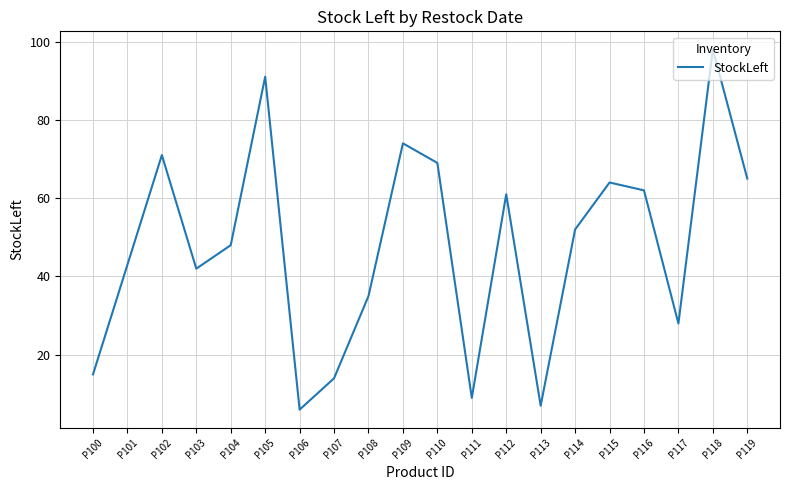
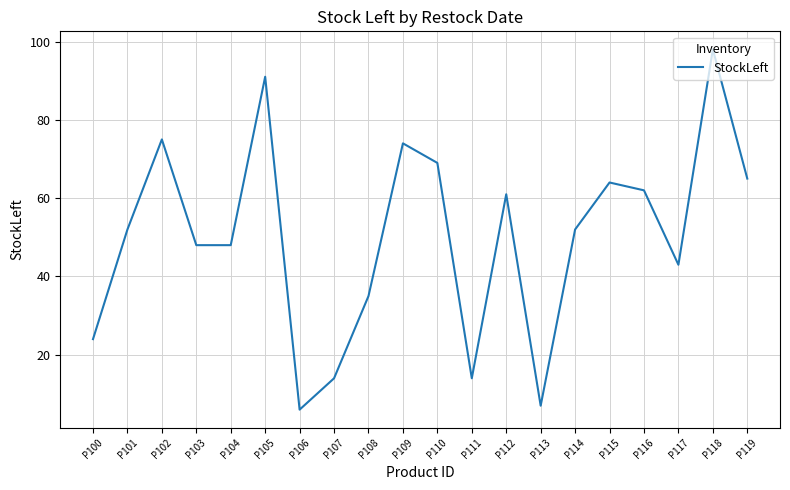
  {
-   "P100": 15,
-   "P101": 43,
-   "P102": 71,
-   "P103": 42,
+   "P100": 24,
+   "P101": 52,
+   "P102": 75,
+   "P103": 48,
    "P104": 48,
    "P105": 91,
    "P106": 6,
    "P107": 14,
    "P108": 35,
    "P109": 74,
    "P110": 69,
-   "P111": 9,
+   "P111": 14,
    "P112": 61,
    "P113": 7,
    "P114": 52,
    "P115": 64,
    "P116": 62,
-   "P117": 28,
+   "P117": 43,
    "P119": 65
  }
